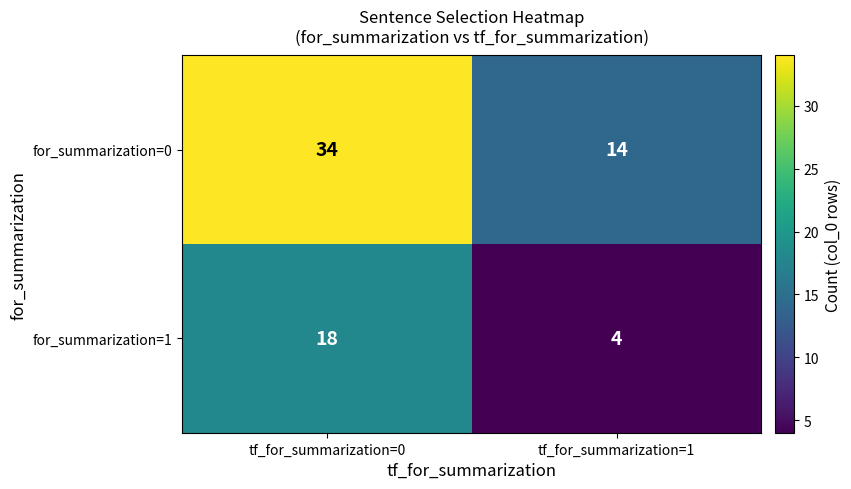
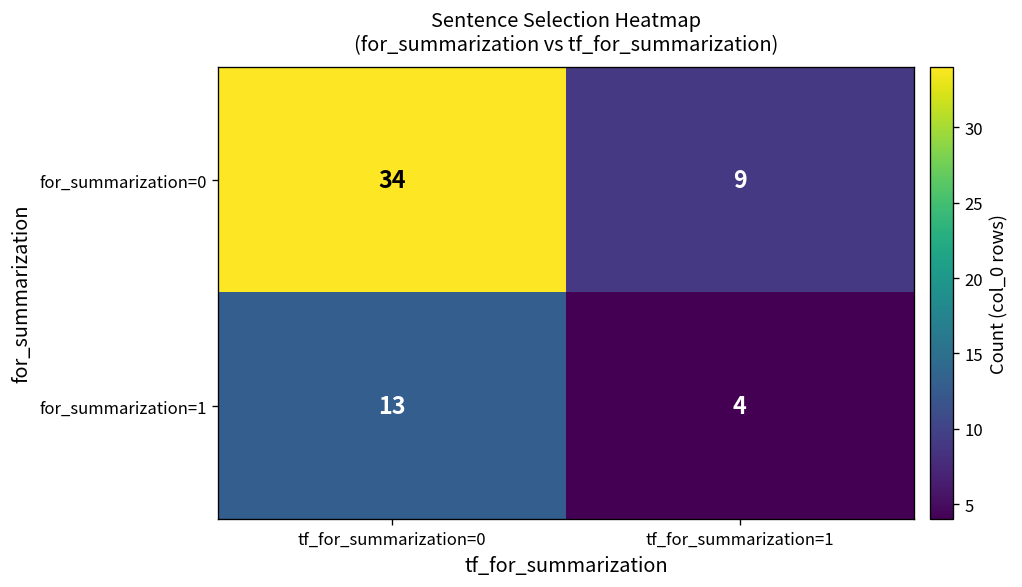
  {
    "for_summarization=0": {
      "tf_for_summarization=0": 34,
-     "tf_for_summarization=1": 14
+     "tf_for_summarization=1": 9
    },
    "for_summarization=1": {
-     "tf_for_summarization=0": 18,
+     "tf_for_summarization=0": 13,
      "tf_for_summarization=1": 4
    }
  }
